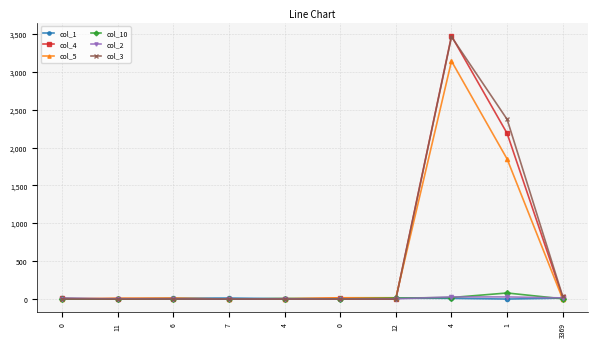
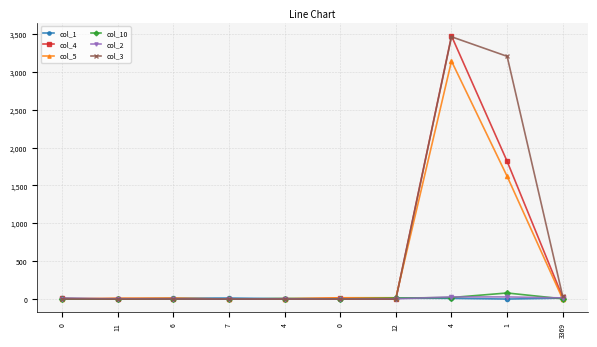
  {
    "col_4": {
-     "1": "2,200"
+     "1": "1,800"
    },
    "col_5": {
-     "1": "1,800"
+     "1": "1,600"
    },
    "col_10": {
      "1": "100"
    },
    "col_3": {
-     "1": "2,400"
+     "1": "3,200"
    }
  }
